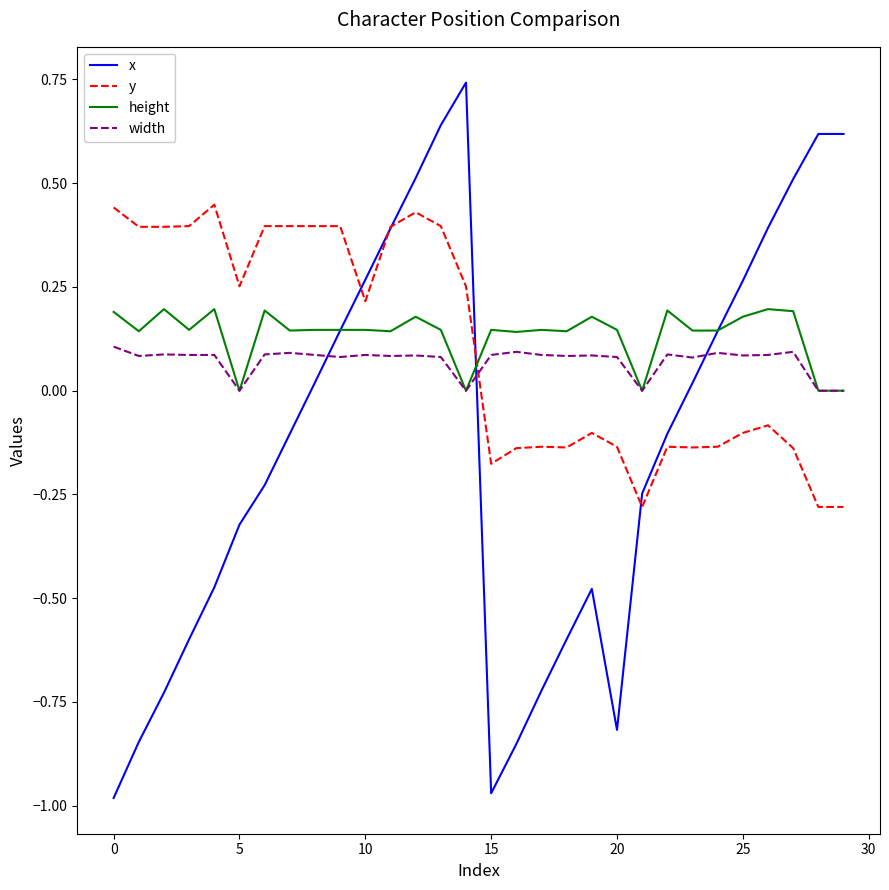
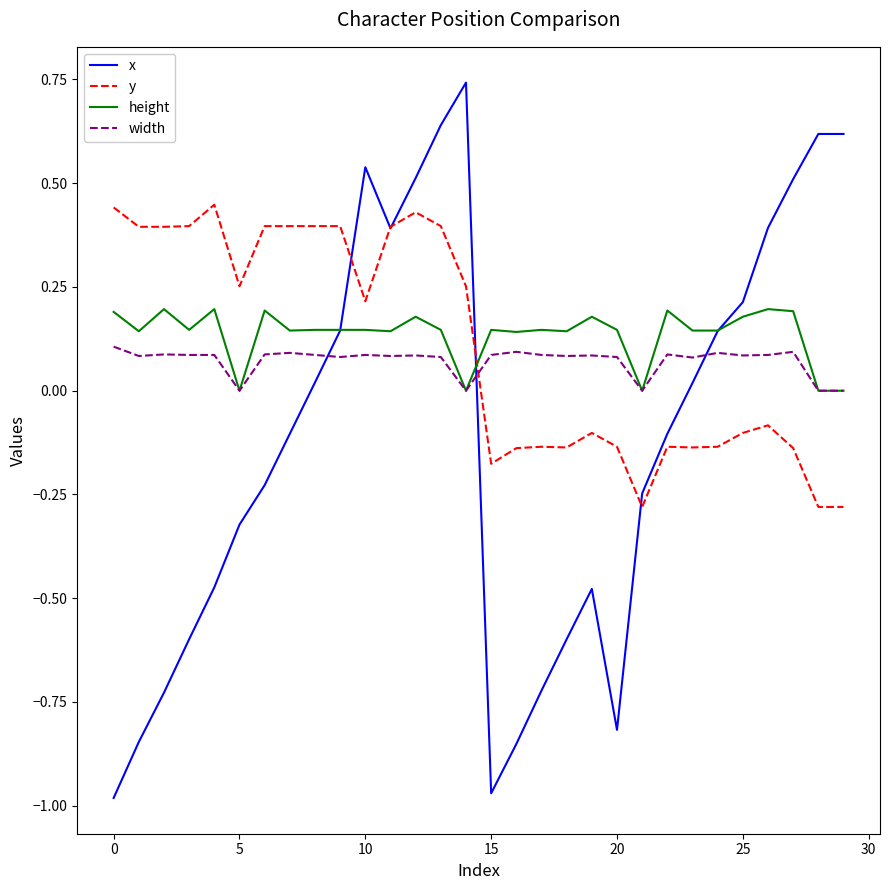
  {
    "x": {
      "0": -0.98,
      "5": -0.32,
-     "10": 0.27,
+     "10": 0.54,
      "15": -0.97,
      "20": -0.82,
-     "25": 0.27
+     "25": 0.21
    },
    "y": {
      "0": 0.44,
      "5": 0.25,
      "10": 0.22,
      "15": -0.18,
      "20": -0.14,
      "25": -0.10
    },
    "height": {
      "0": 0.19,
      "10": 0.15,
      "15": 0.15,
      "20": 0.15,
      "25": 0.18
    },
    "width": {
      "0": 0.11,
      "10": 0.09,
      "15": 0.09,
      "20": 0.08,
      "25": 0.09
    }
  }
